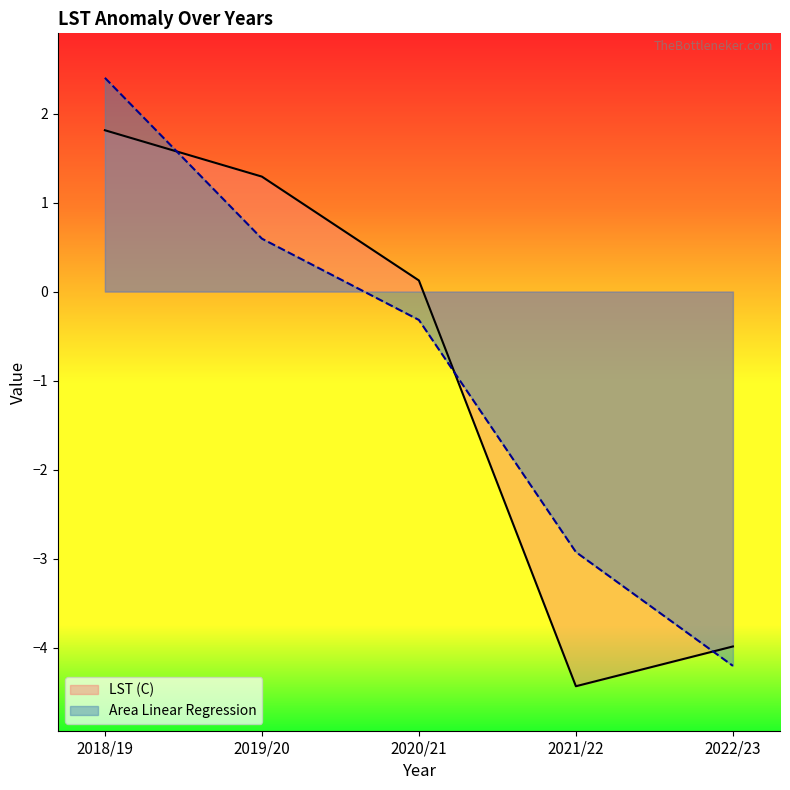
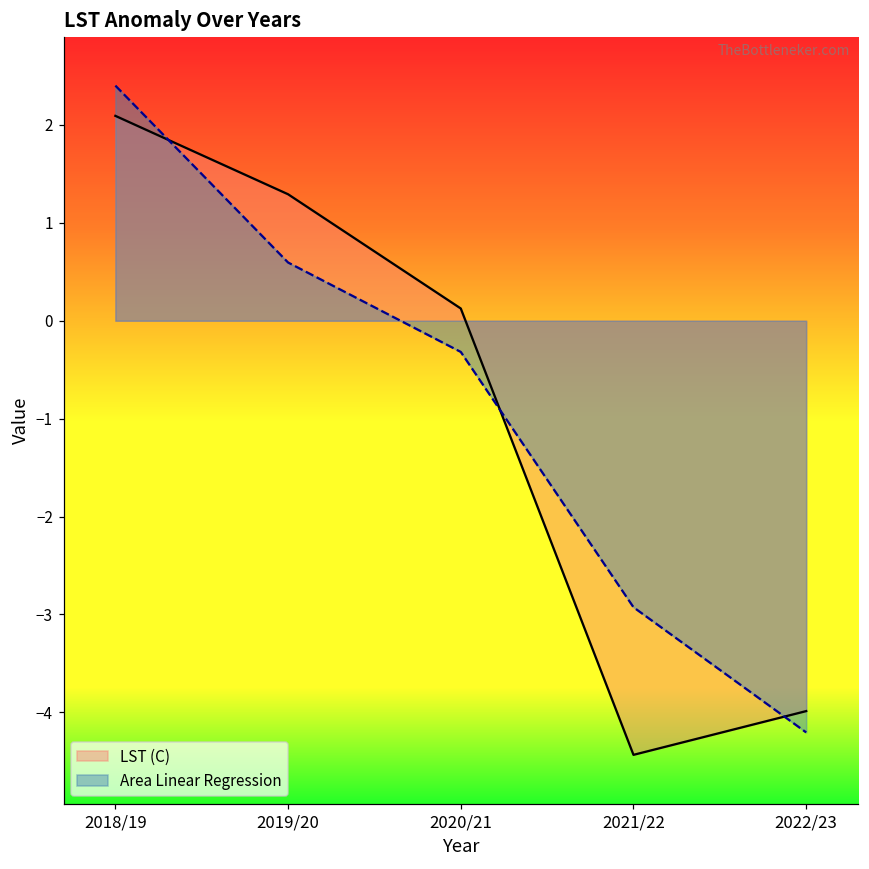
  {
    "LST (C)": {
-     "2018/19": 1.8
+     "2018/19": 2.1
    }
  }
